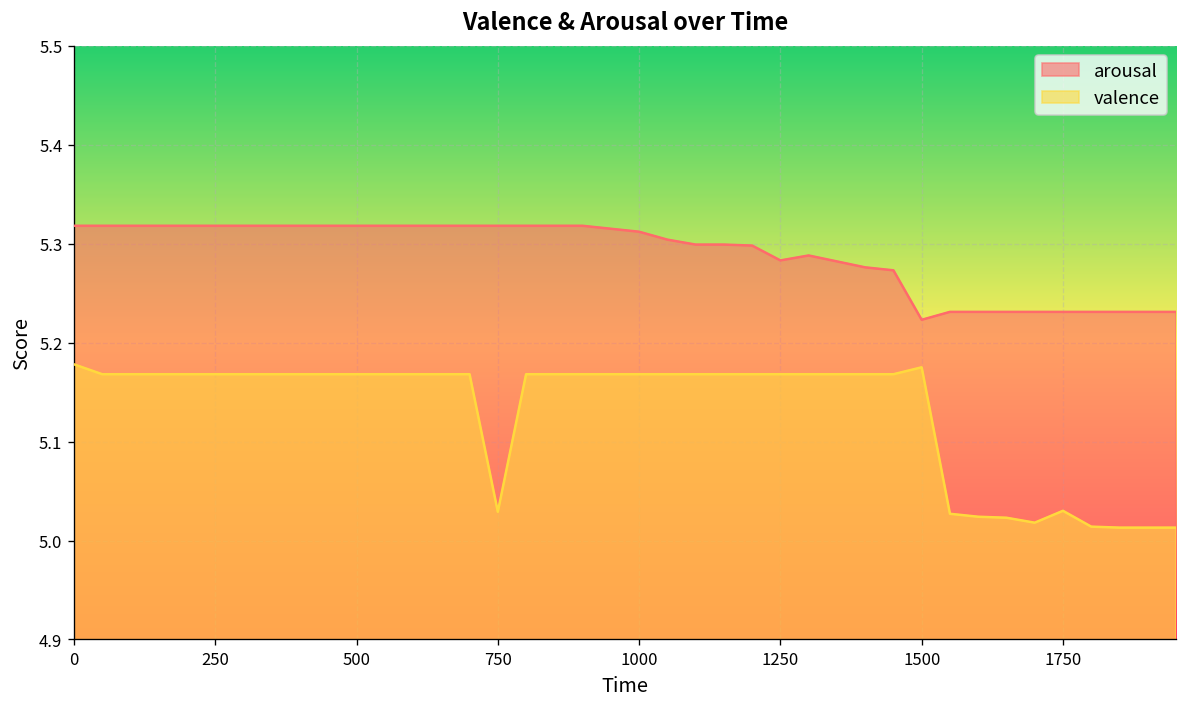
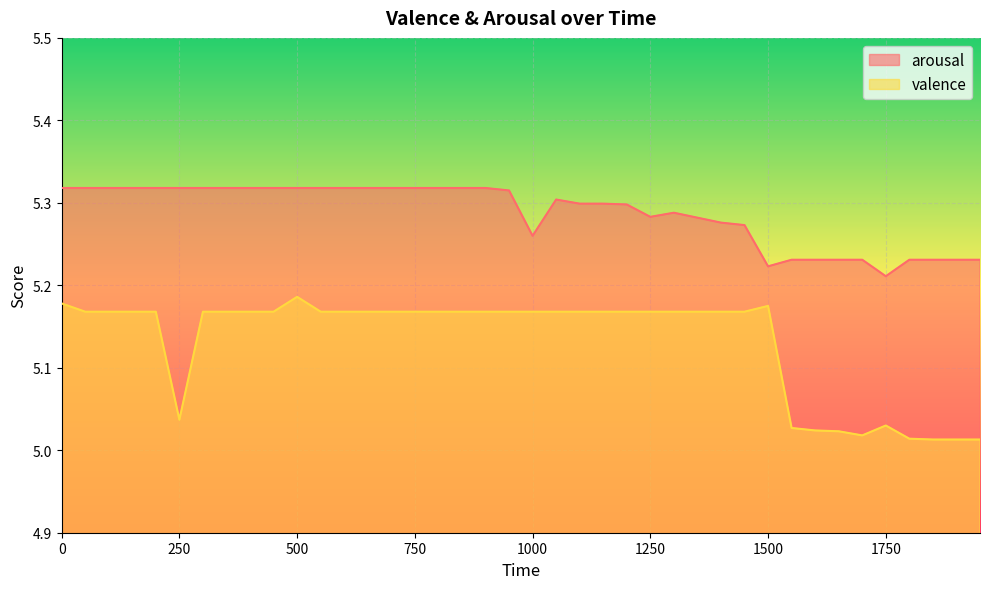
  {
    "arousal": {
      "0": 5.32,
      "250": 5.32,
      "500": 5.32,
      "750": 5.32,
-     "1000": 5.31,
+     "1000": 5.26,
      "1250": 5.28,
      "1500": 5.22,
-     "1750": 5.23
+     "1750": 5.21
    },
    "valence": {
      "0": 5.18,
-     "250": 5.17,
-     "500": 5.17,
-     "750": 5.03,
+     "250": 5.04,
+     "500": 5.19,
+     "750": 5.17,
      "1000": 5.17,
      "1250": 5.17,
      "1500": 5.18,
      "1750": 5.03
    }
  }
